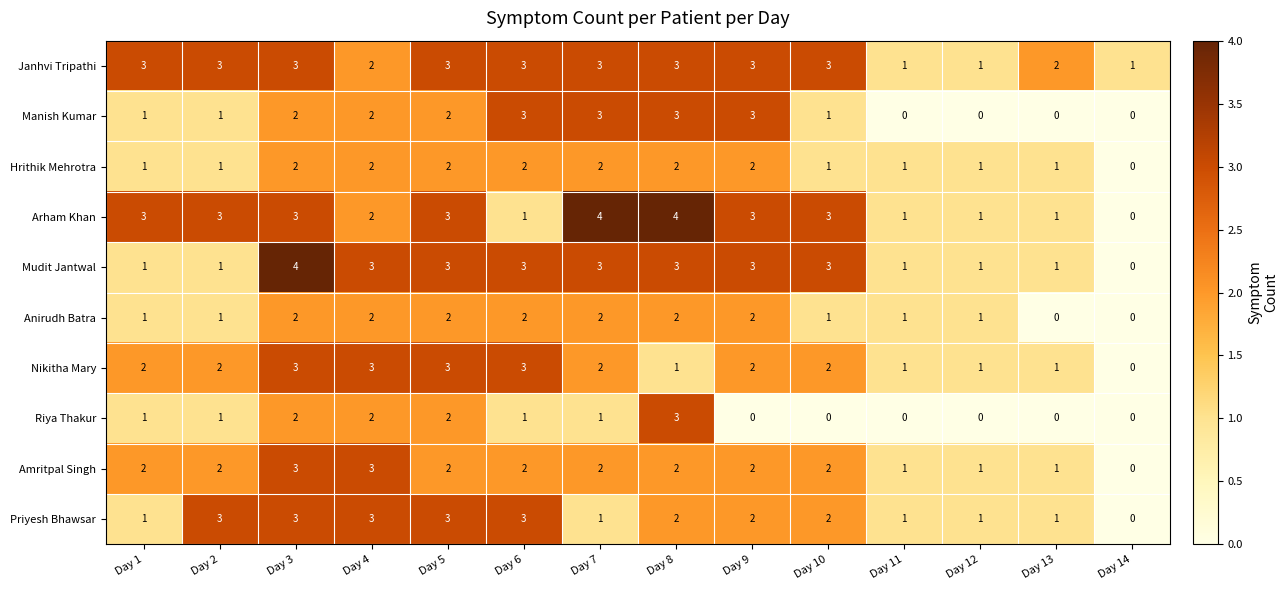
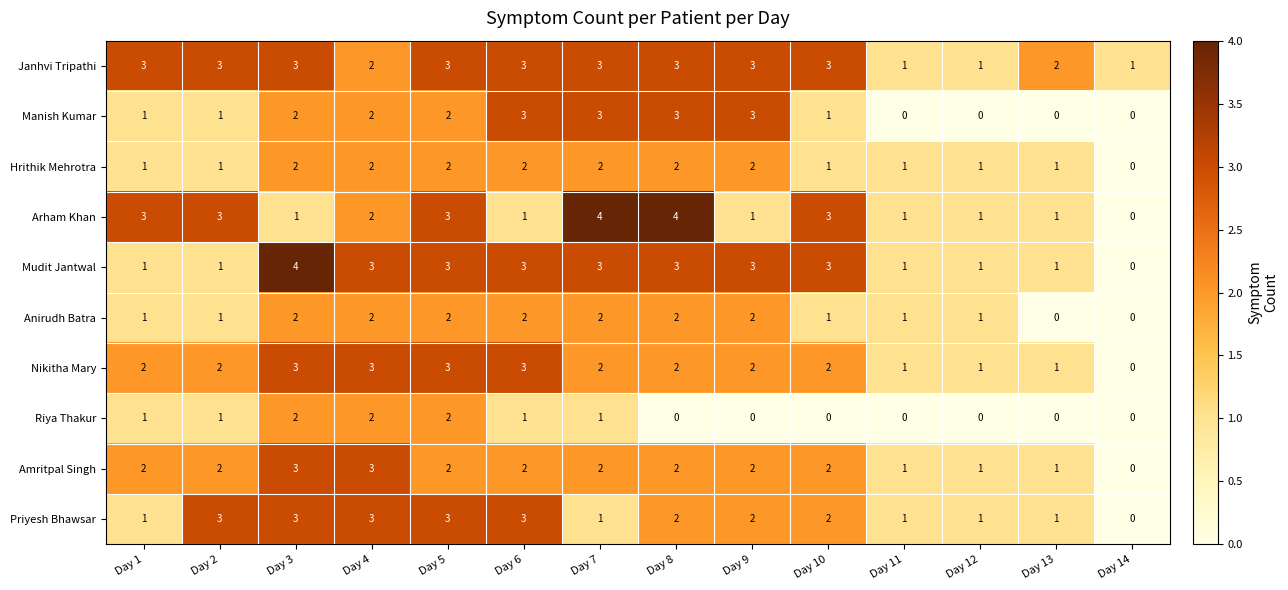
  {
    "Janhvi Tripathi": {
      "Day 1": 3,
      "Day 2": 3,
      "Day 3": 3,
      "Day 4": 2,
      "Day 5": 3,
      "Day 6": 3,
      "Day 7": 3,
      "Day 8": 3,
      "Day 9": 3,
      "Day 10": 3,
      "Day 11": 1,
      "Day 12": 1,
      "Day 13": 2,
      "Day 14": 1
    },
    "Manish Kumar": {
      "Day 1": 1,
      "Day 2": 1,
      "Day 3": 2,
      "Day 4": 2,
      "Day 5": 2,
      "Day 6": 3,
      "Day 7": 3,
      "Day 8": 3,
      "Day 9": 3,
      "Day 10": 1,
      "Day 11": 0,
      "Day 12": 0,
      "Day 13": 0,
      "Day 14": 0
    },
    "Hrithik Mehrotra": {
      "Day 1": 1,
      "Day 2": 1,
      "Day 3": 2,
      "Day 4": 2,
      "Day 5": 2,
      "Day 6": 2,
      "Day 7": 2,
      "Day 8": 2,
      "Day 9": 2,
      "Day 10": 1,
      "Day 11": 1,
      "Day 12": 1,
      "Day 13": 1,
      "Day 14": 0
    },
    "Arham Khan": {
      "Day 1": 3,
      "Day 2": 3,
-     "Day 3": 3,
+     "Day 3": 1,
      "Day 4": 2,
      "Day 5": 3,
      "Day 6": 1,
      "Day 7": 4,
      "Day 8": 4,
-     "Day 9": 3,
+     "Day 9": 1,
      "Day 10": 3,
      "Day 11": 1,
      "Day 12": 1,
      "Day 13": 1,
      "Day 14": 0
    },
    "Mudit Jantwal": {
      "Day 1": 1,
      "Day 2": 1,
      "Day 3": 4,
      "Day 4": 3,
      "Day 5": 3,
      "Day 6": 3,
      "Day 7": 3,
      "Day 8": 3,
      "Day 9": 3,
      "Day 10": 3,
      "Day 11": 1,
      "Day 12": 1,
      "Day 13": 1,
      "Day 14": 0
    },
    "Anirudh Batra": {
      "Day 1": 1,
      "Day 2": 1,
      "Day 3": 2,
      "Day 4": 2,
      "Day 5": 2,
      "Day 6": 2,
      "Day 7": 2,
      "Day 8": 2,
      "Day 9": 2,
      "Day 10": 1,
      "Day 11": 1,
      "Day 12": 1,
      "Day 13": 0,
      "Day 14": 0
    },
    "Nikitha Mary": {
      "Day 1": 2,
      "Day 2": 2,
      "Day 3": 3,
      "Day 4": 3,
      "Day 5": 3,
      "Day 6": 3,
      "Day 7": 2,
-     "Day 8": 1,
+     "Day 8": 2,
      "Day 9": 2,
      "Day 10": 2,
      "Day 11": 1,
      "Day 12": 1,
      "Day 13": 1,
      "Day 14": 0
    },
    "Riya Thakur": {
      "Day 1": 1,
      "Day 2": 1,
      "Day 3": 2,
      "Day 4": 2,
      "Day 5": 2,
      "Day 6": 1,
      "Day 7": 1,
-     "Day 8": 3,
+     "Day 8": 0,
      "Day 9": 0,
      "Day 10": 0,
      "Day 11": 0,
      "Day 12": 0,
      "Day 13": 0,
      "Day 14": 0
    },
    "Amritpal Singh": {
      "Day 1": 2,
      "Day 2": 2,
      "Day 3": 3,
      "Day 4": 3,
      "Day 5": 2,
      "Day 6": 2,
      "Day 7": 2,
      "Day 8": 2,
      "Day 9": 2,
      "Day 10": 2,
      "Day 11": 1,
      "Day 12": 1,
      "Day 13": 1,
      "Day 14": 0
    },
    "Priyesh Bhawsar": {
      "Day 1": 1,
      "Day 2": 3,
      "Day 3": 3,
      "Day 4": 3,
      "Day 5": 3,
      "Day 6": 3,
      "Day 7": 1,
      "Day 8": 2,
      "Day 9": 2,
      "Day 10": 2,
      "Day 11": 1,
      "Day 12": 1,
      "Day 13": 1,
      "Day 14": 0
    }
  }
